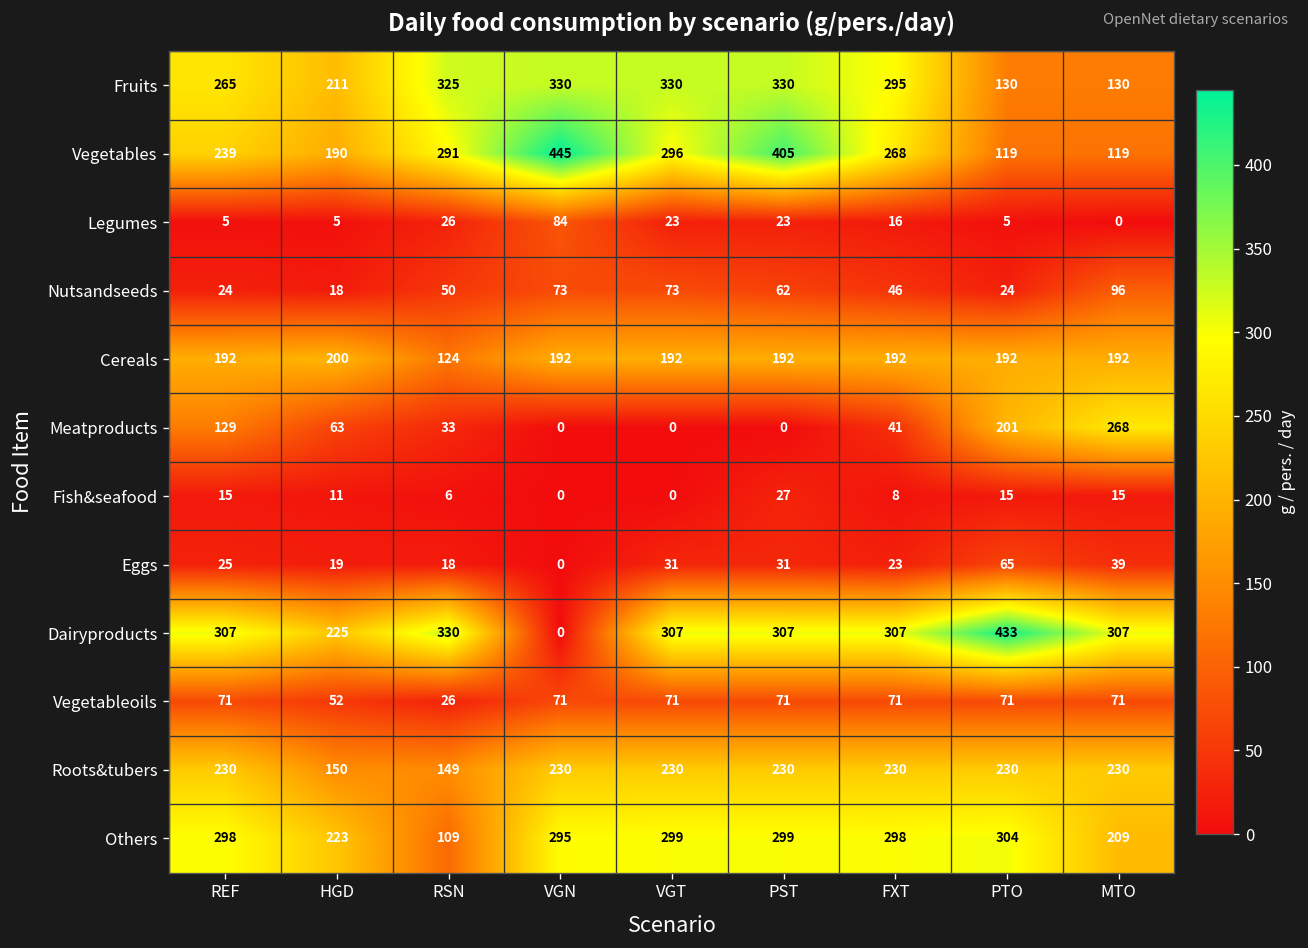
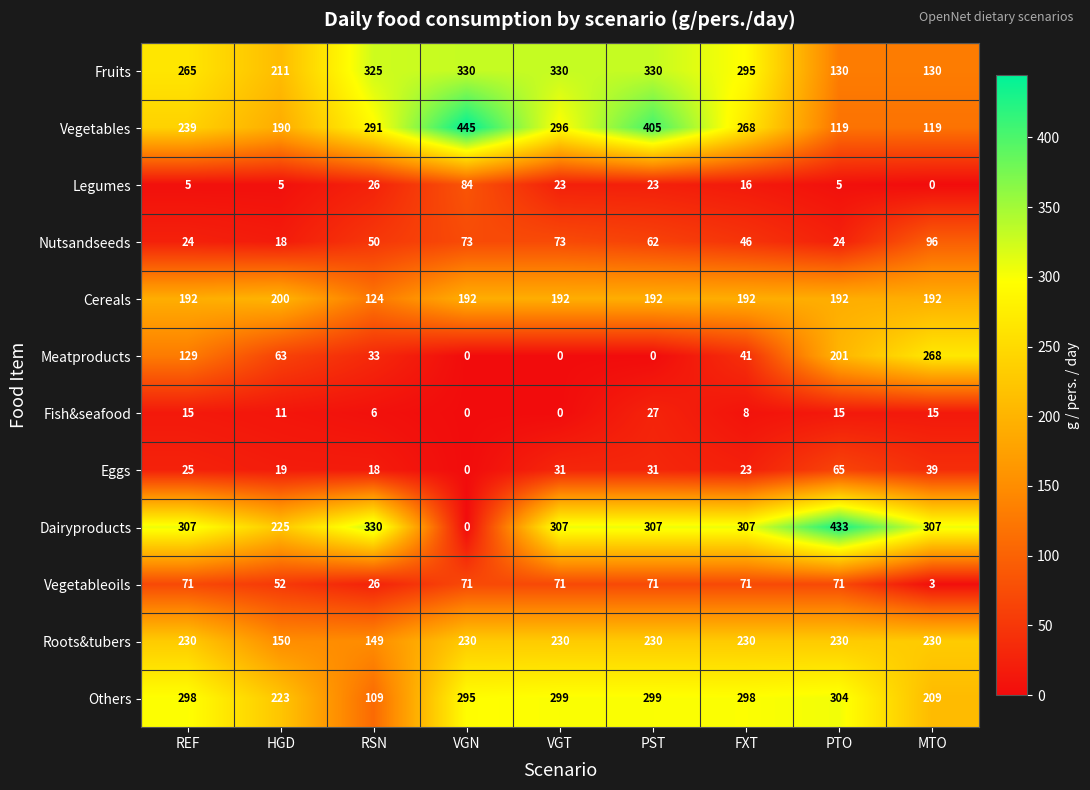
  {
    "Fruits": {
      "REF": 265,
      "HGD": 211,
      "RSN": 325,
      "VGN": 330,
      "VGT": 330,
      "PST": 330,
      "FXT": 295,
      "PTO": 130,
      "MTO": 130
    },
    "Vegetables": {
      "REF": 239,
      "HGD": 190,
      "RSN": 291,
      "VGN": 445,
      "VGT": 296,
      "PST": 405,
      "FXT": 268,
      "PTO": 119,
      "MTO": 119
    },
    "Legumes": {
      "REF": 5,
      "HGD": 5,
      "RSN": 26,
      "VGN": 84,
      "VGT": 23,
      "PST": 23,
      "FXT": 16,
      "PTO": 5,
      "MTO": 0
    },
    "Nutsandseeds": {
      "REF": 24,
      "HGD": 18,
      "RSN": 50,
      "VGN": 73,
      "VGT": 73,
      "PST": 62,
      "FXT": 46,
      "PTO": 24,
      "MTO": 96
    },
    "Cereals": {
      "REF": 192,
      "HGD": 200,
      "RSN": 124,
      "VGN": 192,
      "VGT": 192,
      "PST": 192,
      "FXT": 192,
      "PTO": 192,
      "MTO": 192
    },
    "Meatproducts": {
      "REF": 129,
      "HGD": 63,
      "RSN": 33,
      "VGN": 0,
      "VGT": 0,
      "PST": 0,
      "FXT": 41,
      "PTO": 201,
      "MTO": 268
    },
    "Fish&seafood": {
      "REF": 15,
      "HGD": 11,
      "RSN": 6,
      "VGN": 0,
      "VGT": 0,
      "PST": 27,
      "FXT": 8,
      "PTO": 15,
      "MTO": 15
    },
    "Eggs": {
      "REF": 25,
      "HGD": 19,
      "RSN": 18,
      "VGN": 0,
      "VGT": 31,
      "PST": 31,
      "FXT": 23,
      "PTO": 65,
      "MTO": 39
    },
    "Dairyproducts": {
      "REF": 307,
      "HGD": 225,
      "RSN": 330,
      "VGN": 0,
      "VGT": 307,
      "PST": 307,
      "FXT": 307,
      "PTO": 433,
      "MTO": 307
    },
    "Vegetableoils": {
      "REF": 71,
      "HGD": 52,
      "RSN": 26,
      "VGN": 71,
      "VGT": 71,
      "PST": 71,
      "FXT": 71,
      "PTO": 71,
-     "MTO": 71
+     "MTO": 3
    },
    "Roots&tubers": {
      "REF": 230,
      "HGD": 150,
      "RSN": 149,
      "VGN": 230,
      "VGT": 230,
      "PST": 230,
      "FXT": 230,
      "PTO": 230,
      "MTO": 230
    },
    "Others": {
      "REF": 298,
      "HGD": 223,
      "RSN": 109,
      "VGN": 295,
      "VGT": 299,
      "PST": 299,
      "FXT": 298,
      "PTO": 304,
      "MTO": 209
    }
  }
